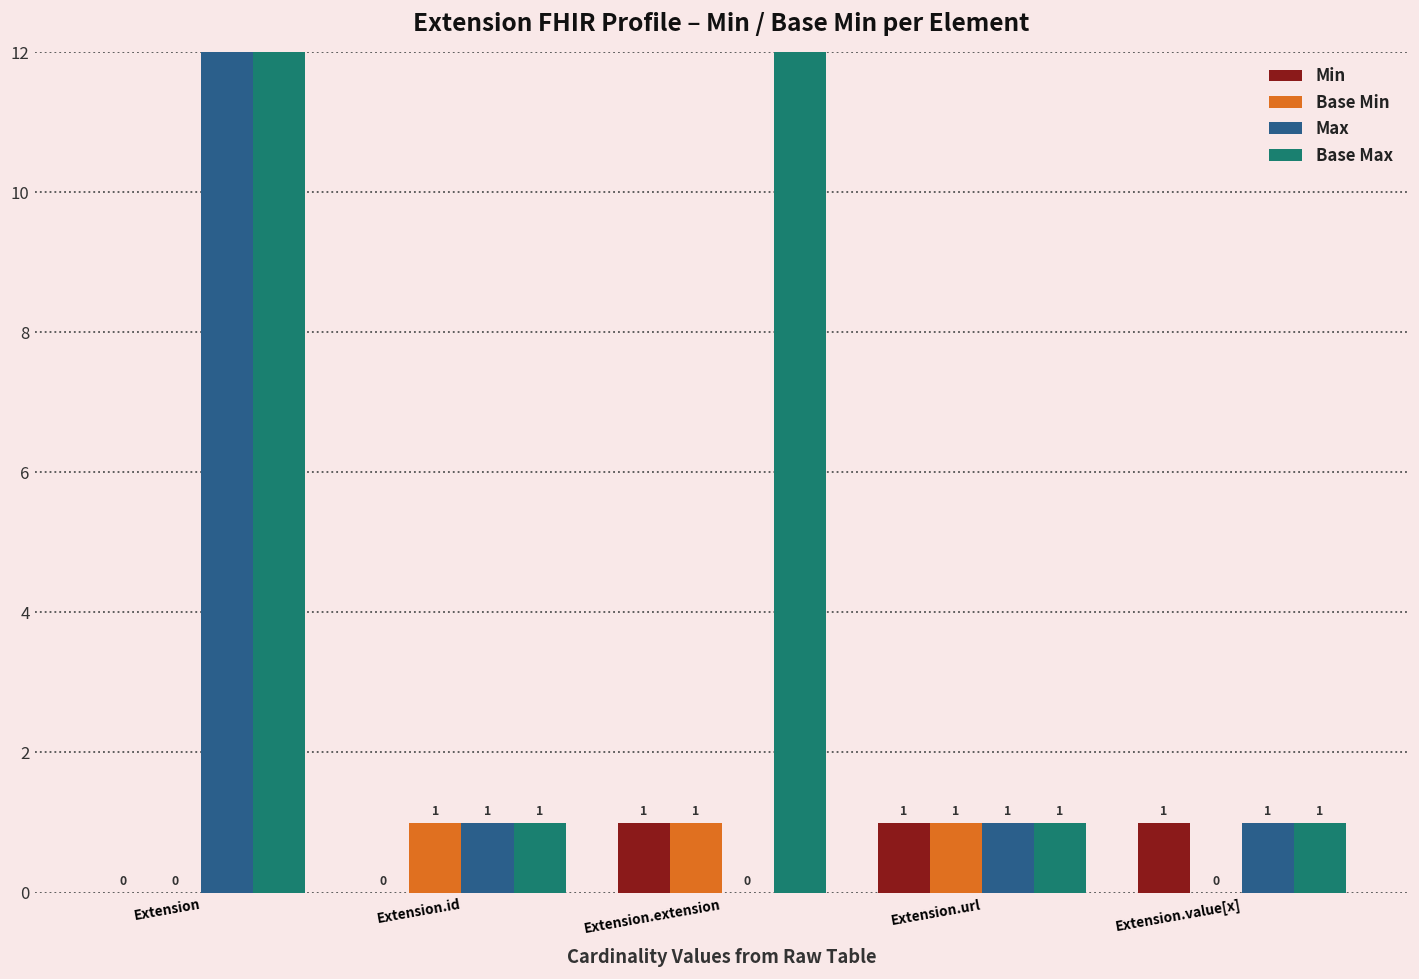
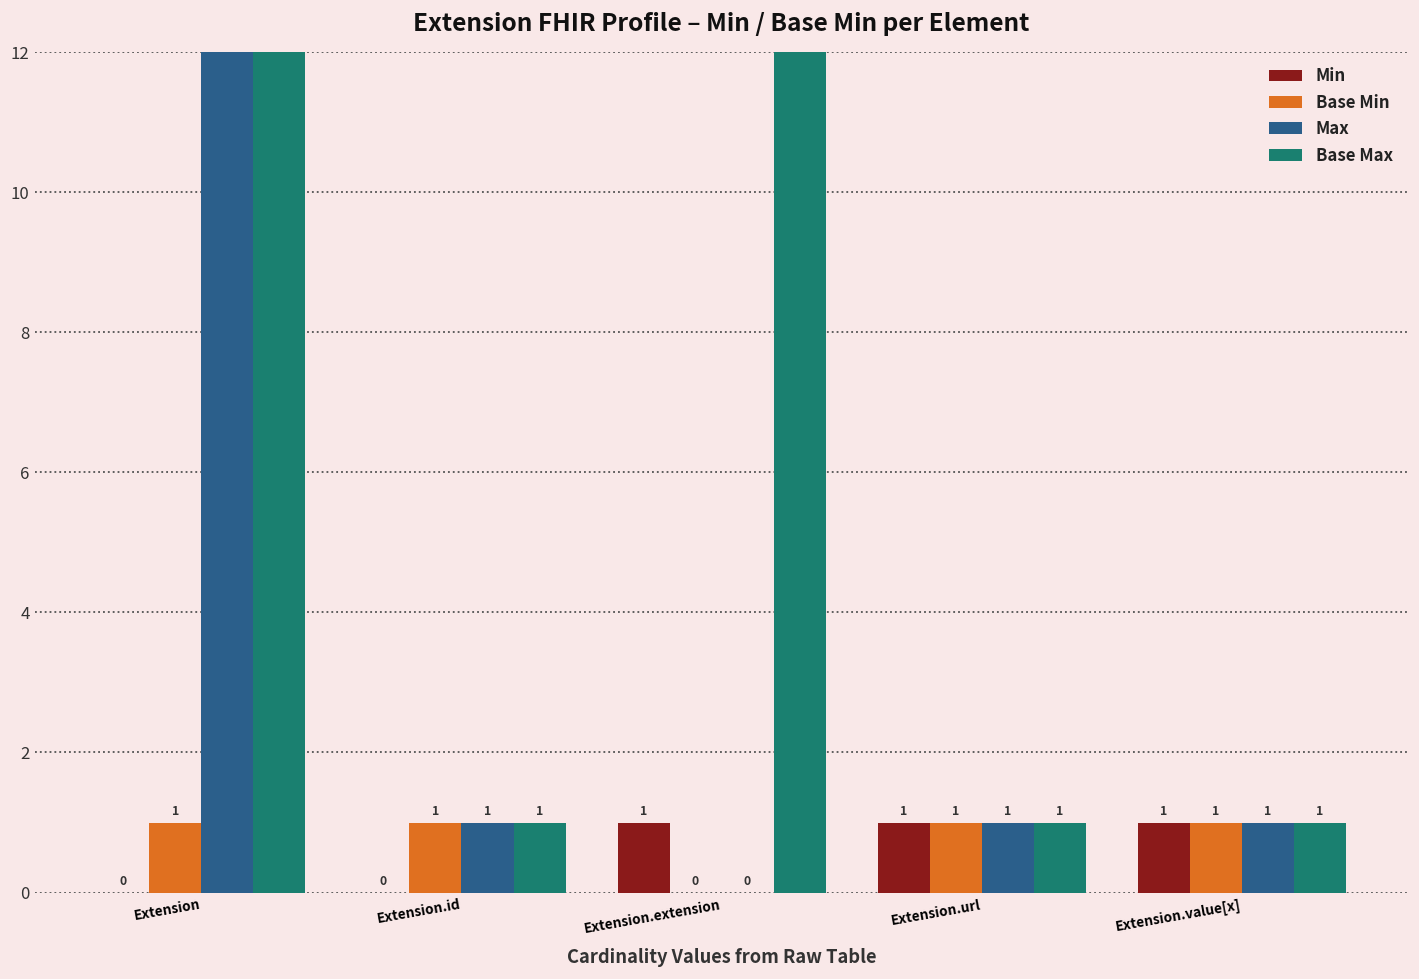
  {
    "Min": {
      "Extension": 0,
      "Extension.id": 0,
      "Extension.extension": 1,
      "Extension.url": 1,
      "Extension.value[x]": 1
    },
    "Base Min": {
-     "Extension": 0,
+     "Extension": 1,
      "Extension.id": 1,
-     "Extension.extension": 1,
+     "Extension.extension": 0,
      "Extension.url": 1,
-     "Extension.value[x]": 0
+     "Extension.value[x]": 1
    }
  }
